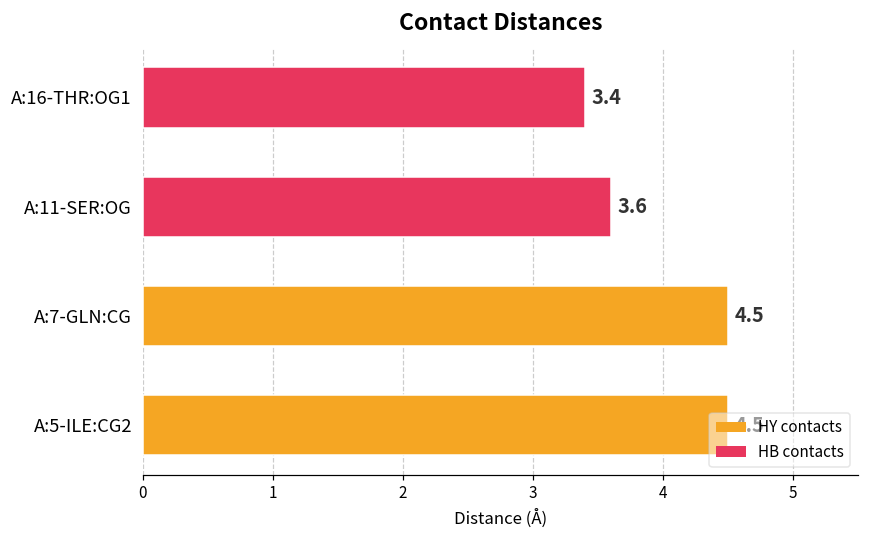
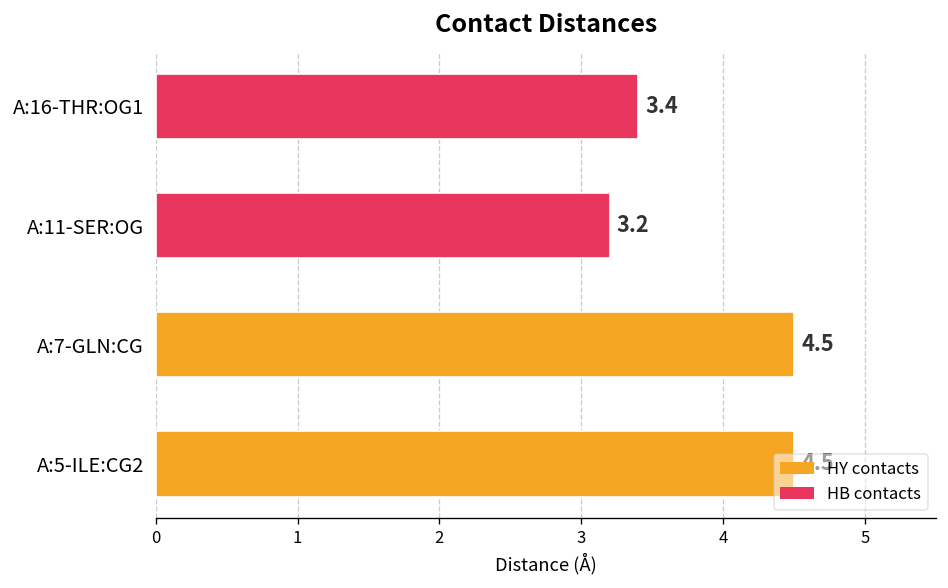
  {
    "A:16-THR:OG1": 3.4,
-   "A:11-SER:OG": 3.6,
+   "A:11-SER:OG": 3.2,
    "A:7-GLN:CG": 4.5
  }
